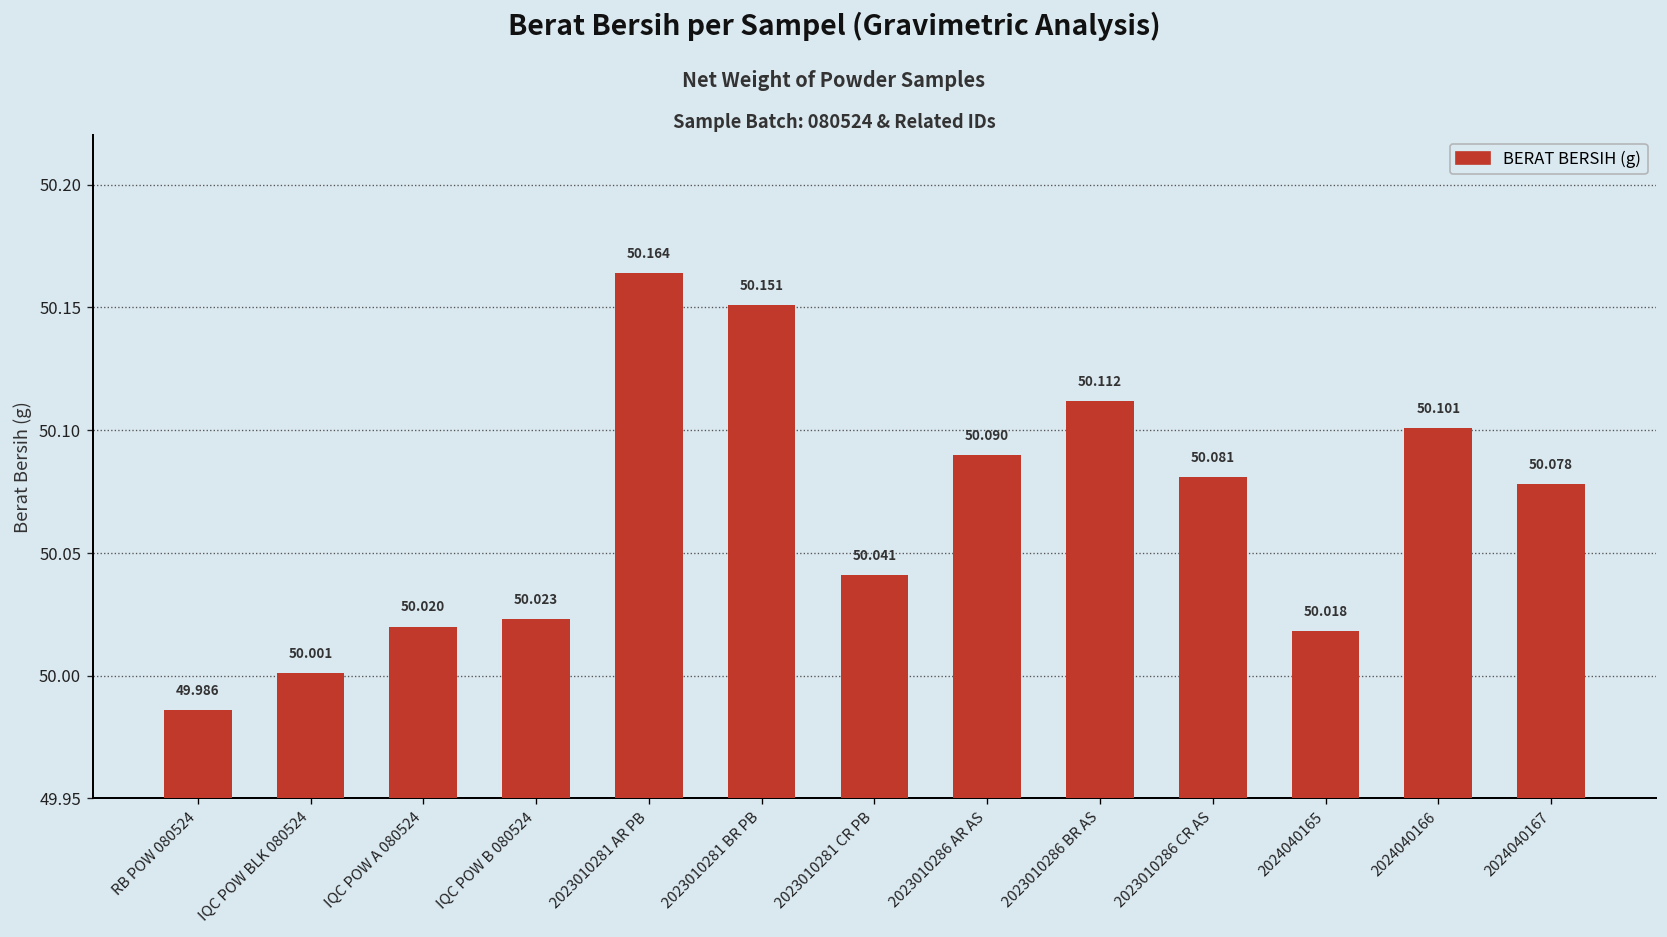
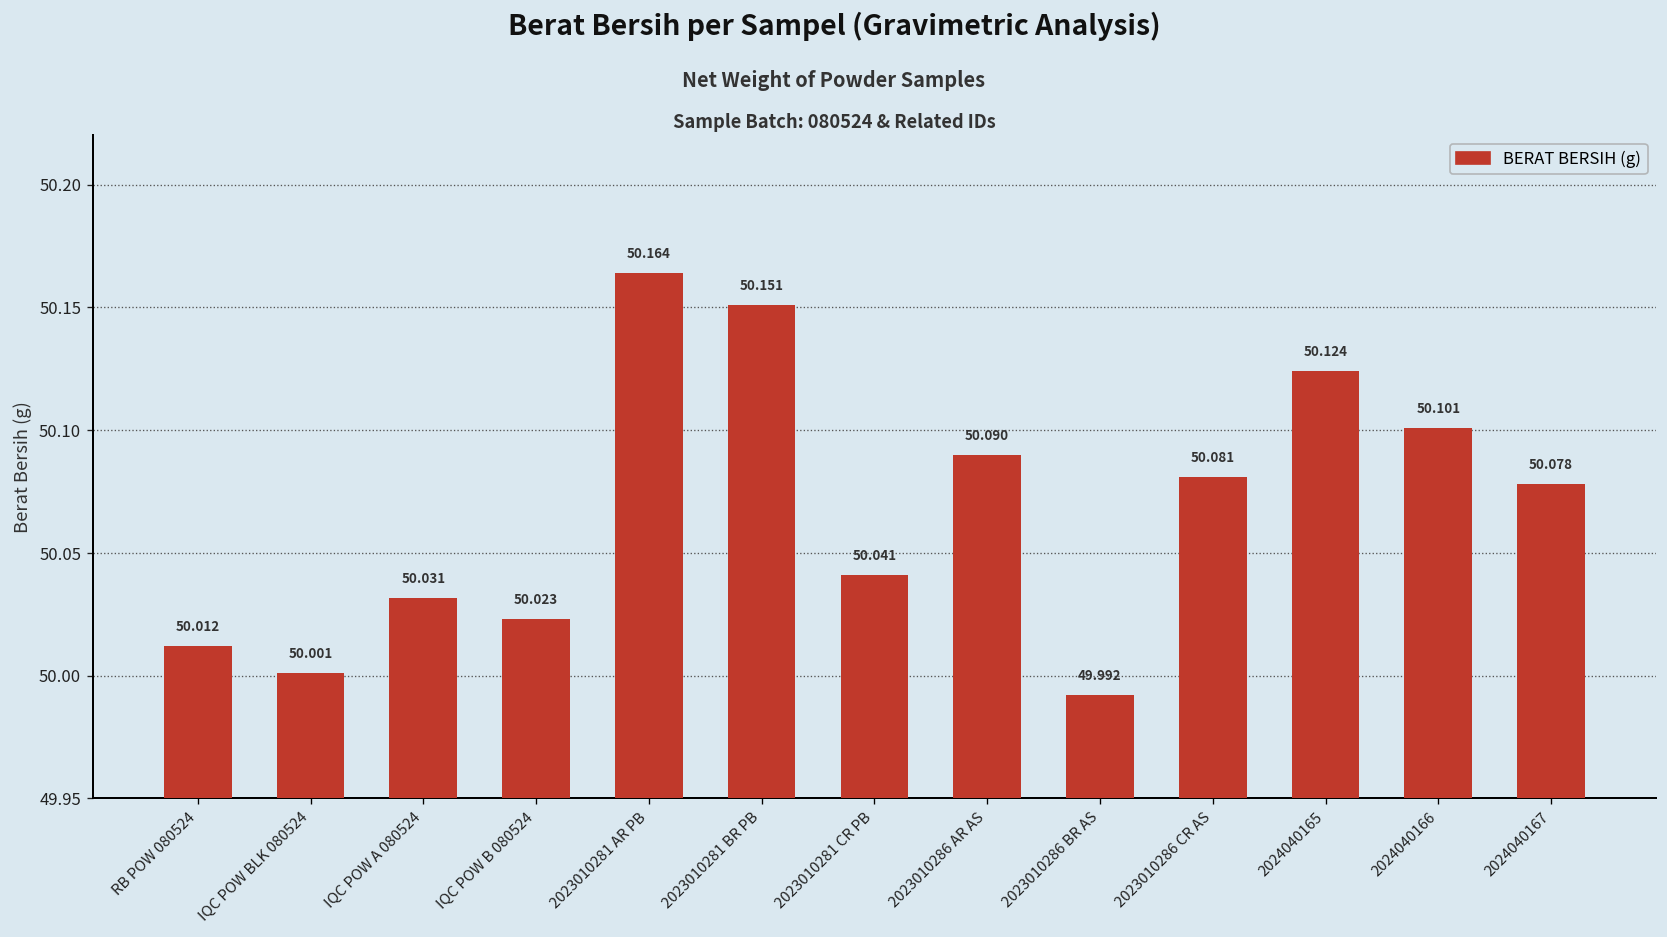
  {
-   "RB POW 080524": 49.986,
+   "RB POW 080524": 50.012,
    "IQC POW BLK 080524": 50.001,
-   "IQC POW A 080524": 50.020,
+   "IQC POW A 080524": 50.031,
    "IQC POW B 080524": 50.023,
    "2023010281 AR PB": 50.164,
    "2023010281 BR PB": 50.151,
    "2023010281 CR PB": 50.041,
    "2023010286 AR AS": 50.090,
-   "2023010286 BR AS": 50.112,
+   "2023010286 BR AS": 49.992,
    "2023010286 CR AS": 50.081,
-   "2024040165": 50.018,
+   "2024040165": 50.124,
    "2024040166": 50.101,
    "2024040167": 50.078
  }
